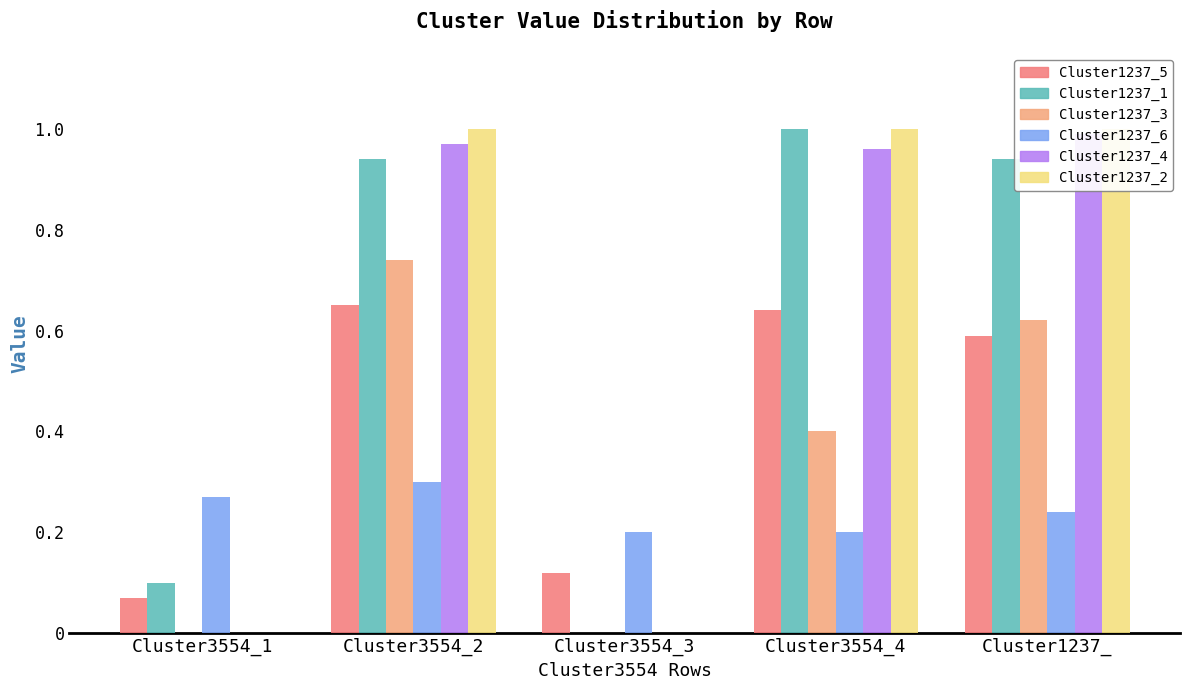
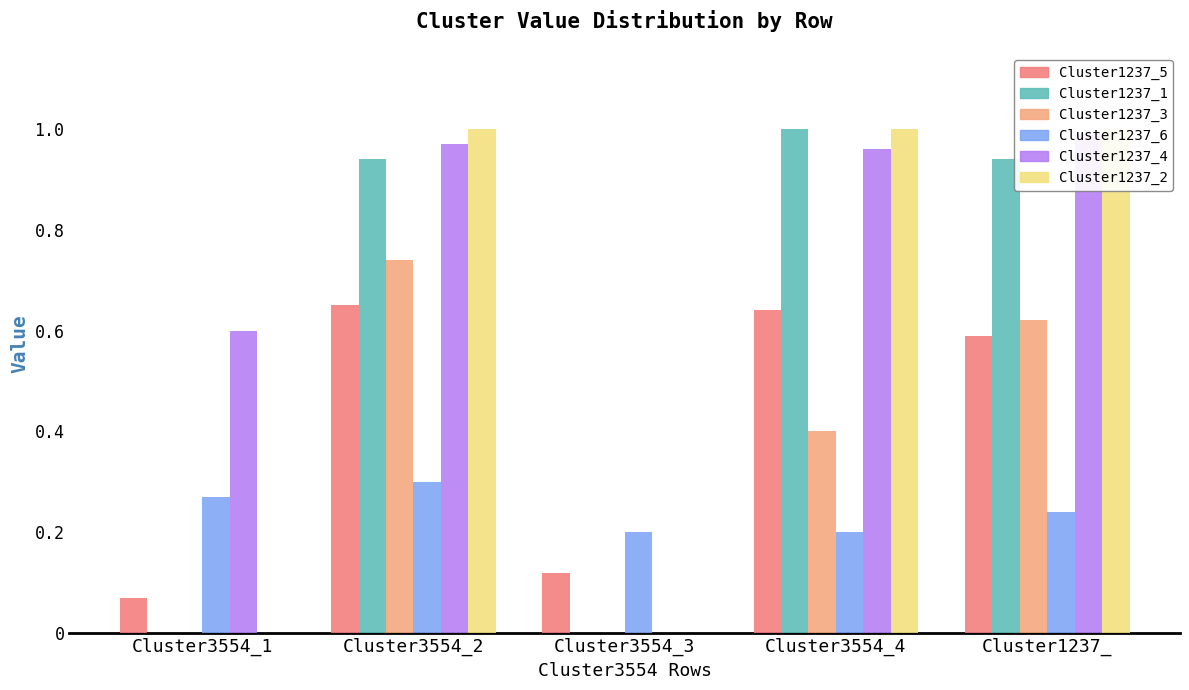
  {
    "Cluster1237_1": {
-     "Cluster3554_1": 0.1,
+     "Cluster3554_1": 0.0,
      "Cluster3554_2": 0.94,
      "Cluster3554_3": 0.0,
      "Cluster3554_4": 1.0,
      "Cluster1237_": 0.94
    },
    "Cluster1237_6": {
      "Cluster3554_1": 0.27,
      "Cluster3554_2": 0.3,
      "Cluster3554_3": 0.2,
      "Cluster3554_4": 0.2,
      "Cluster1237_": 0.24
    },
    "Cluster1237_4": {
-     "Cluster3554_1": 0.0,
+     "Cluster3554_1": 0.6,
      "Cluster3554_2": 0.97,
      "Cluster3554_3": 0.0,
      "Cluster3554_4": 0.96
    }
  }
